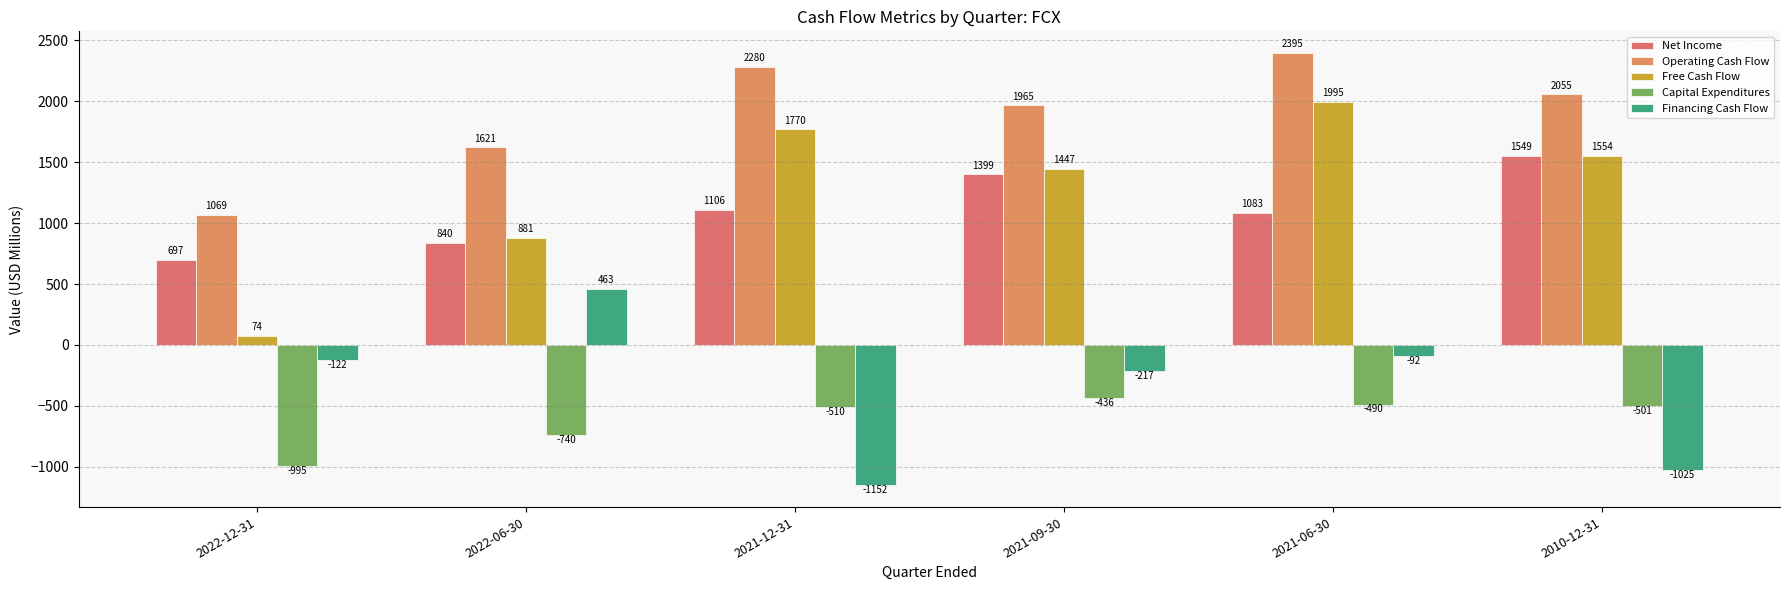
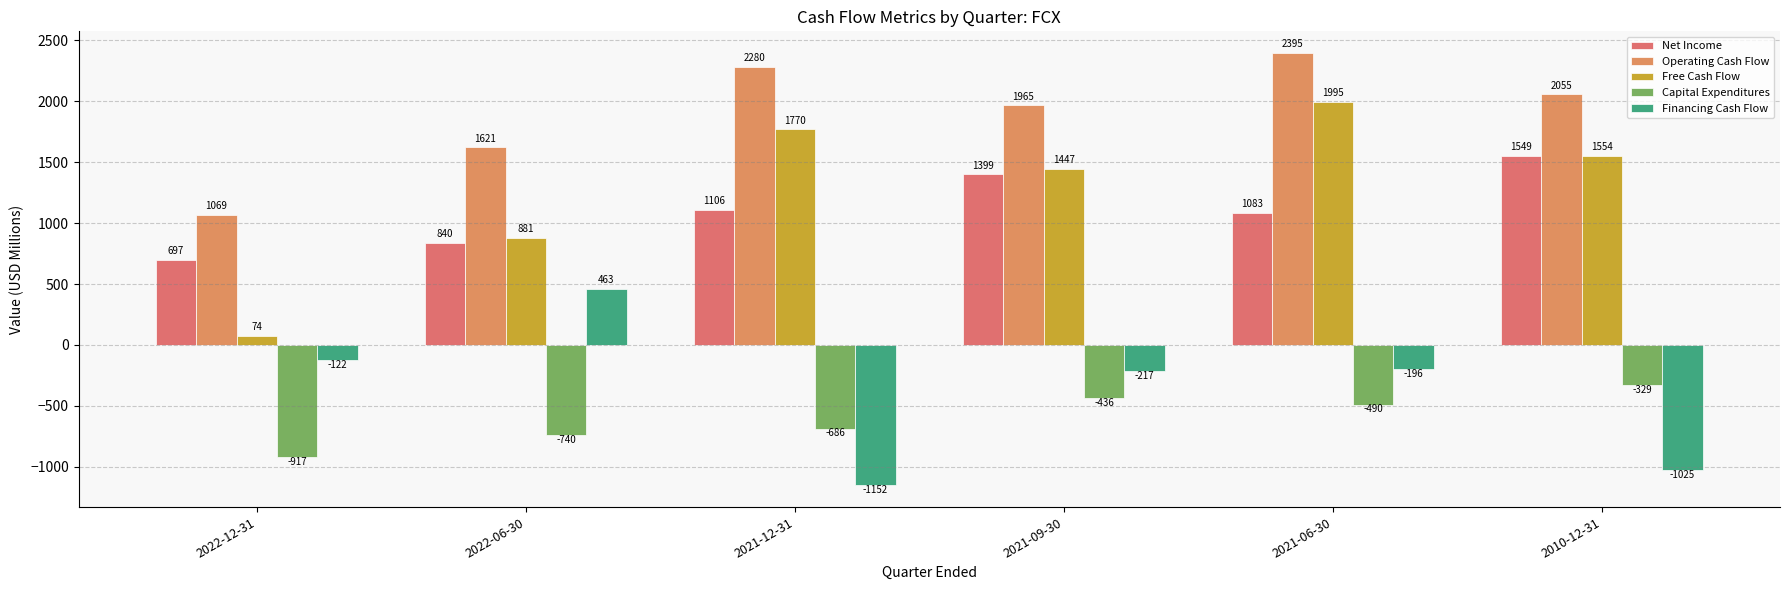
  {
    "Capital Expenditures": {
-     "2022-12-31": -995,
+     "2022-12-31": -917,
      "2022-06-30": -740,
-     "2021-12-31": -510,
+     "2021-12-31": -686,
      "2021-09-30": -436,
      "2021-06-30": -490,
-     "2010-12-31": -501
+     "2010-12-31": -329
    },
    "Financing Cash Flow": {
      "2022-12-31": -122,
      "2022-06-30": 463,
      "2021-12-31": -1152,
      "2021-09-30": -217,
-     "2021-06-30": -92,
+     "2021-06-30": -196,
      "2010-12-31": -1025
    }
  }
